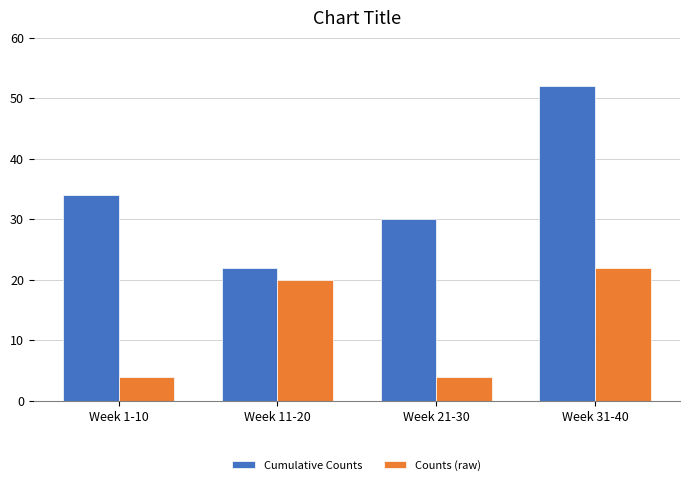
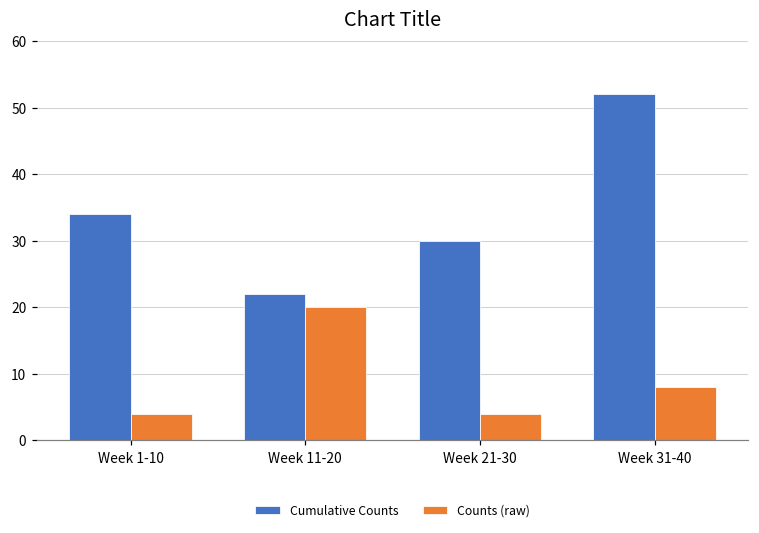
  {
    "Cumulative Counts": {
      "Week 1-10": 34,
      "Week 11-20": 22,
      "Week 21-30": 30,
      "Week 31-40": 52
    },
    "Counts (raw)": {
      "Week 1-10": 4,
      "Week 11-20": 20,
      "Week 21-30": 4,
-     "Week 31-40": 22
+     "Week 31-40": 8
    }
  }
